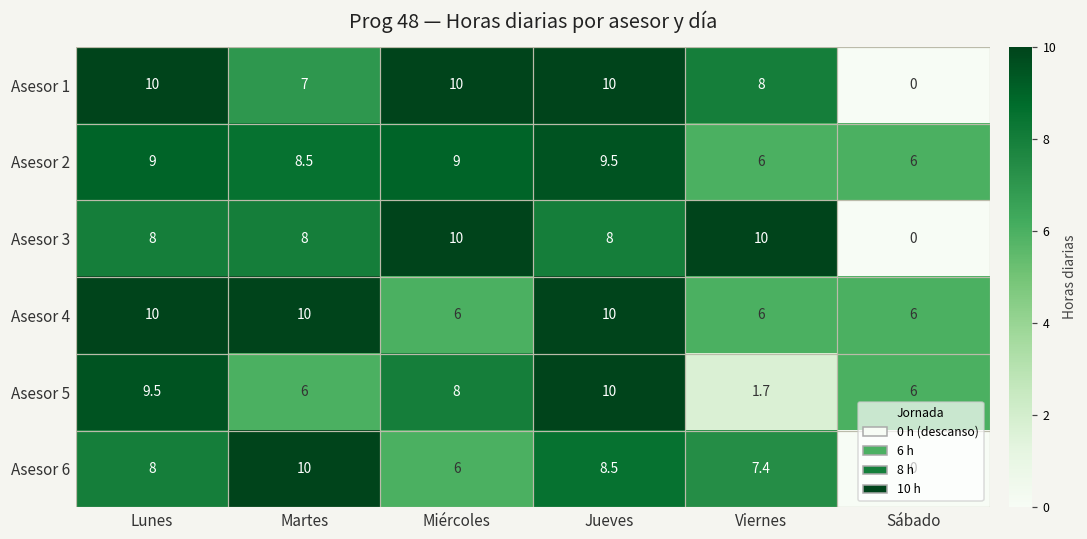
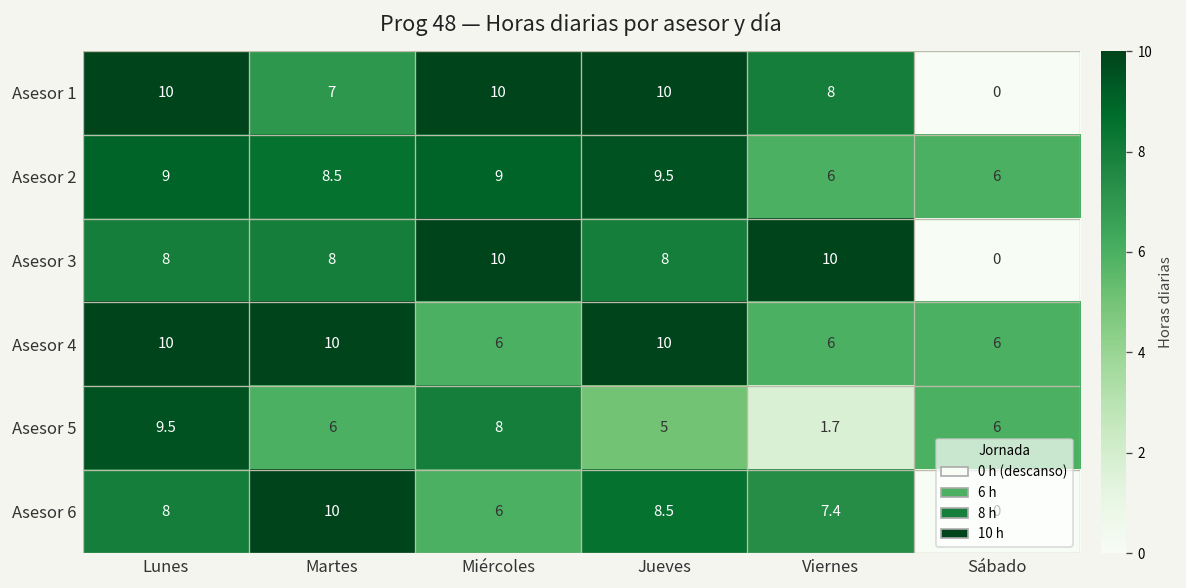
  {
    "Asesor 1": {
      "Lunes": 10,
      "Martes": 7,
      "Miércoles": 10,
      "Jueves": 10,
      "Viernes": 8,
      "Sábado": 0
    },
    "Asesor 2": {
      "Lunes": 9,
      "Martes": 8.5,
      "Miércoles": 9,
      "Jueves": 9.5,
      "Viernes": 6,
      "Sábado": 6
    },
    "Asesor 3": {
      "Lunes": 8,
      "Martes": 8,
      "Miércoles": 10,
      "Jueves": 8,
      "Viernes": 10,
      "Sábado": 0
    },
    "Asesor 4": {
      "Lunes": 10,
      "Martes": 10,
      "Miércoles": 6,
      "Jueves": 10,
      "Viernes": 6,
      "Sábado": 6
    },
    "Asesor 5": {
      "Lunes": 9.5,
      "Martes": 6,
      "Miércoles": 8,
-     "Jueves": 10,
+     "Jueves": 5,
      "Viernes": 1.7,
      "Sábado": 6
    },
    "Asesor 6": {
      "Lunes": 8,
      "Martes": 10,
      "Miércoles": 6,
      "Jueves": 8.5,
      "Viernes": 7.4
    }
  }
